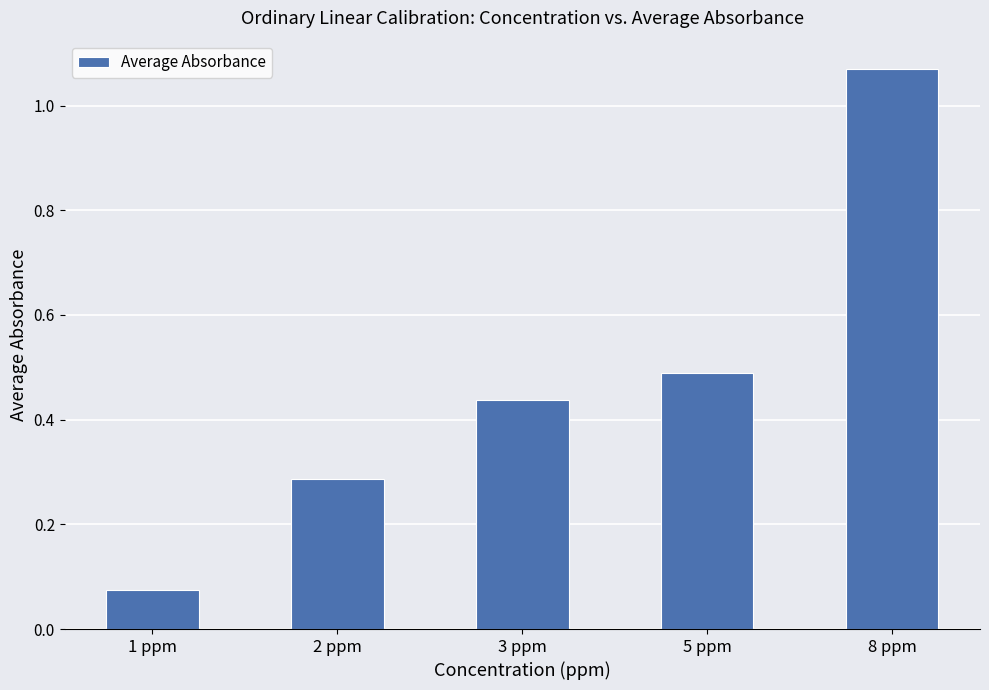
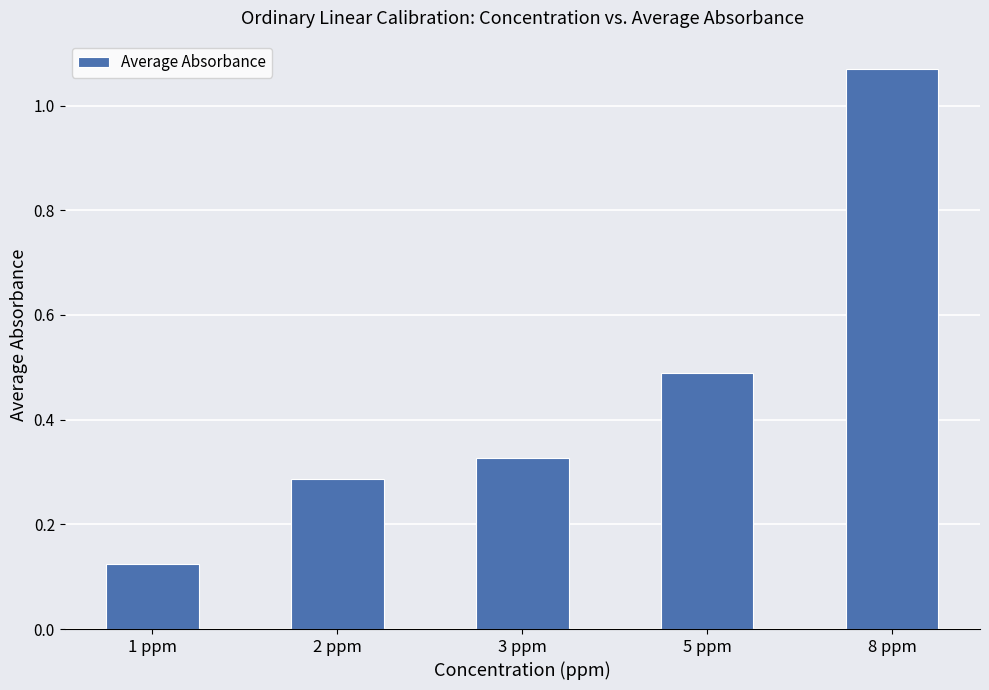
  {
-   "1 ppm": 0.07,
+   "1 ppm": 0.12,
    "2 ppm": 0.29,
-   "3 ppm": 0.44,
+   "3 ppm": 0.33,
    "5 ppm": 0.49,
    "8 ppm": 1.07
  }
